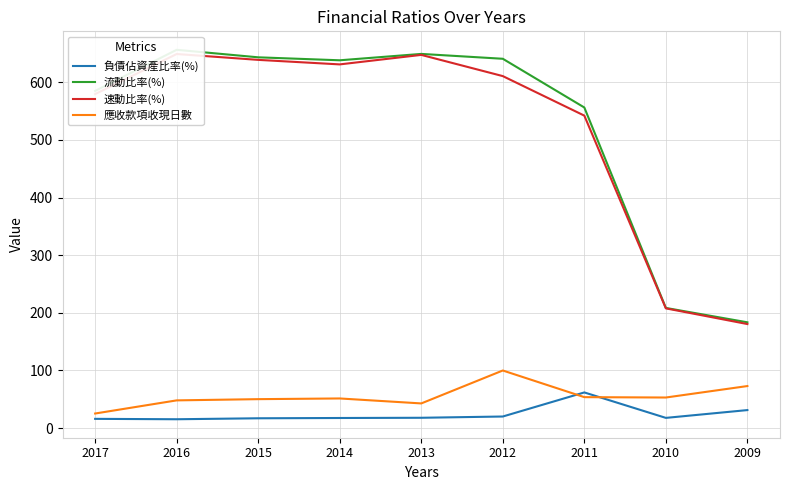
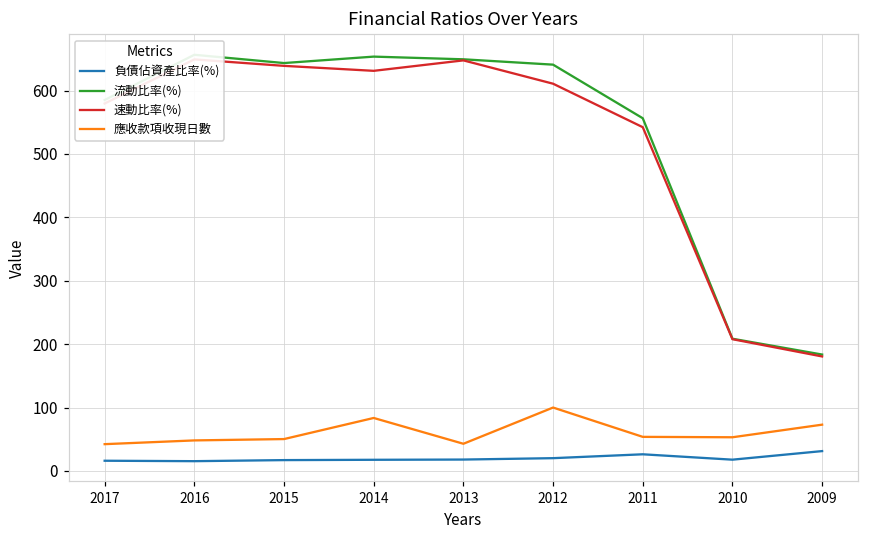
  {
    "負債佔資產比率(%)": {
      "2017": 20,
      "2016": 20,
      "2015": 20,
      "2014": 20,
      "2013": 20,
      "2012": 20,
-     "2011": 60,
+     "2011": 30,
      "2010": 20,
      "2009": 30
    },
    "流動比率(%)": {
      "2015": 640,
-     "2014": 640,
+     "2014": 650,
      "2012": 640,
      "2011": 560
    },
    "速動比率(%)": {
      "2015": 640,
      "2014": 630,
      "2012": 610,
      "2011": 540
    },
    "應收款項收現日數": {
-     "2017": 30,
+     "2017": 40,
      "2016": 50,
      "2015": 50,
-     "2014": 50,
+     "2014": 80,
      "2013": 40,
      "2012": 100,
      "2011": 50,
      "2010": 50,
      "2009": 70
    }
  }
